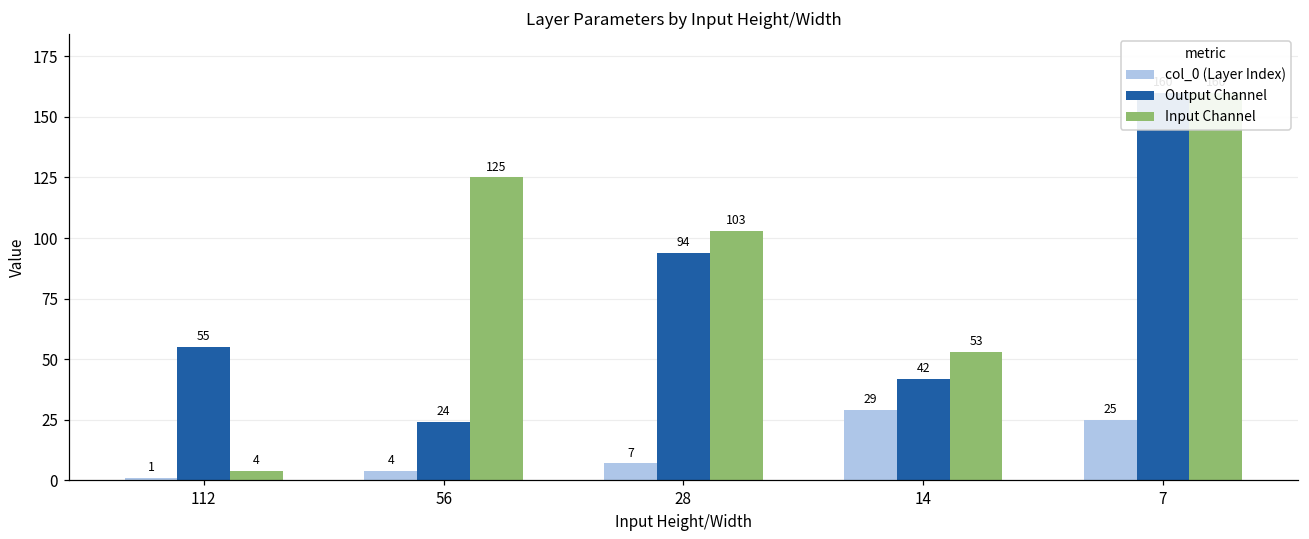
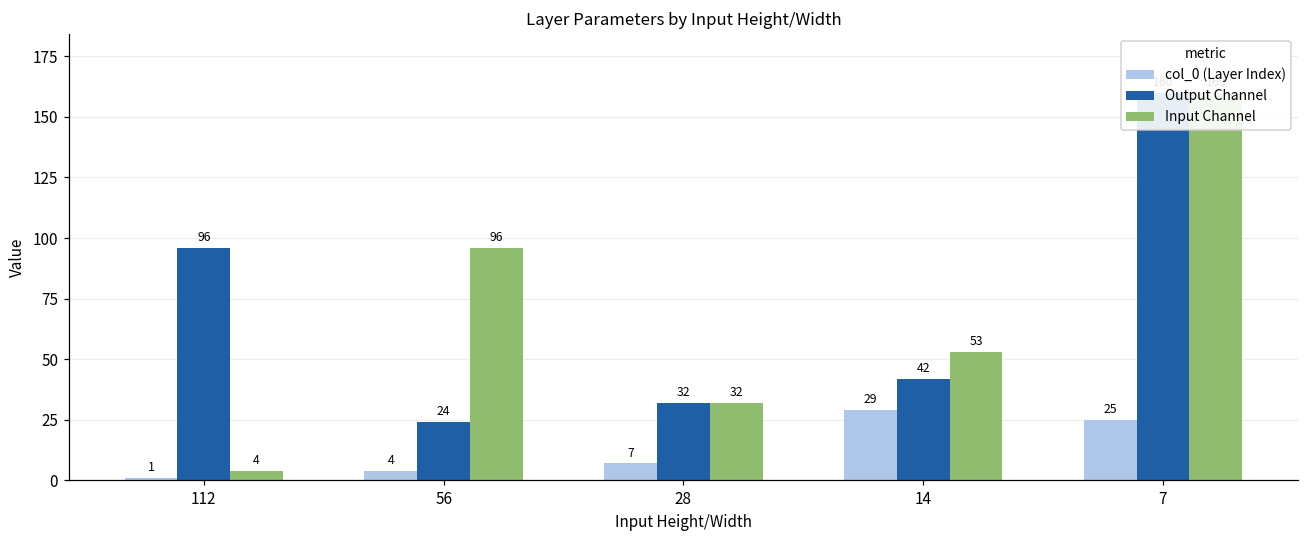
  {
    "col_0 (Layer Index)": {
      "112": 1,
      "56": 4,
      "28": 7,
      "14": 29,
      "7": 25
    },
    "Output Channel": {
-     "112": 55,
+     "112": 96,
      "56": 24,
-     "28": 94,
+     "28": 32,
      "14": 42
    },
    "Input Channel": {
      "112": 4,
-     "56": 125,
-     "28": 103,
+     "56": 96,
+     "28": 32,
      "14": 53
    }
  }
